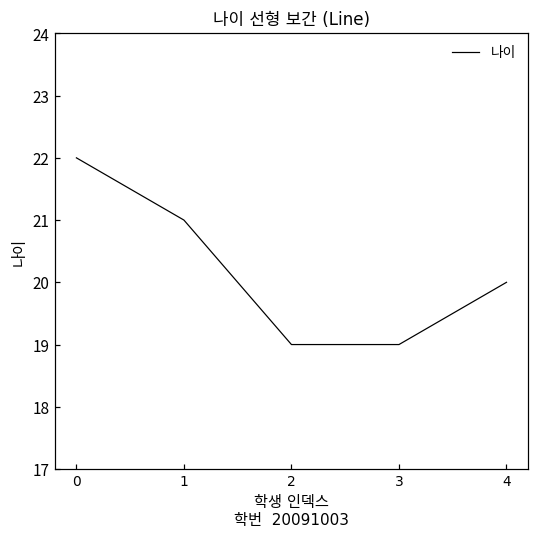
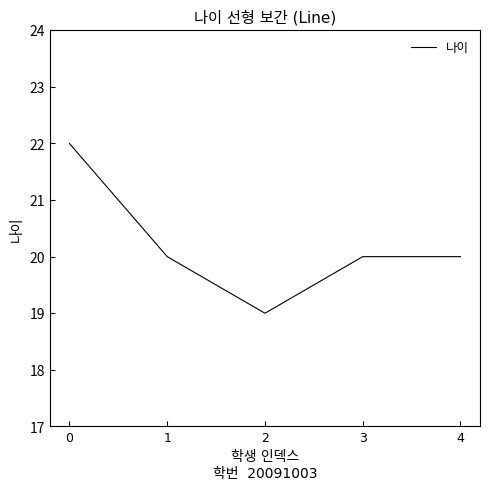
  {
    "0": 22,
-   "1": 21,
+   "1": 20,
    "2": 19,
-   "3": 19,
+   "3": 20,
    "4": 20
  }
